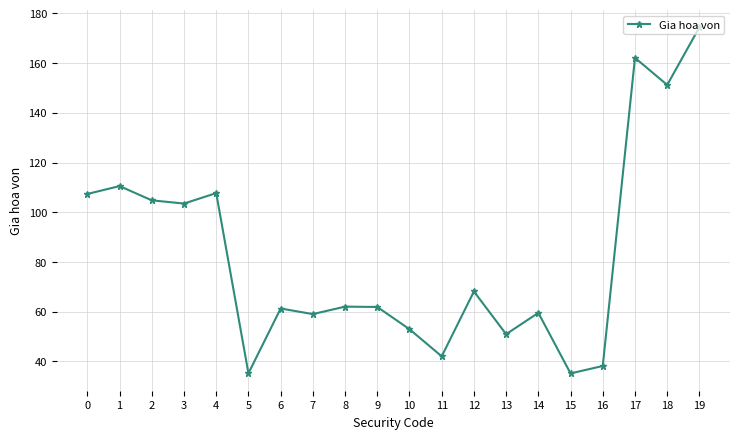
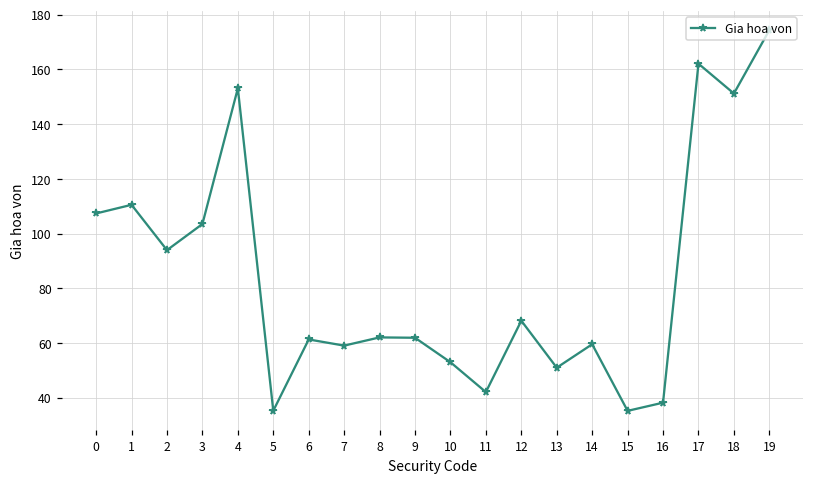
  {
    "0": 107,
    "1": 111,
-   "2": 105,
+   "2": 94,
    "3": 104,
-   "4": 108,
+   "4": 153,
    "5": 35,
    "6": 61,
    "7": 59,
    "8": 62,
    "9": 62,
    "10": 53,
    "11": 42,
    "12": 68,
    "13": 51,
    "14": 60,
    "15": 35,
    "16": 38,
    "17": 162,
    "18": 151
  }
